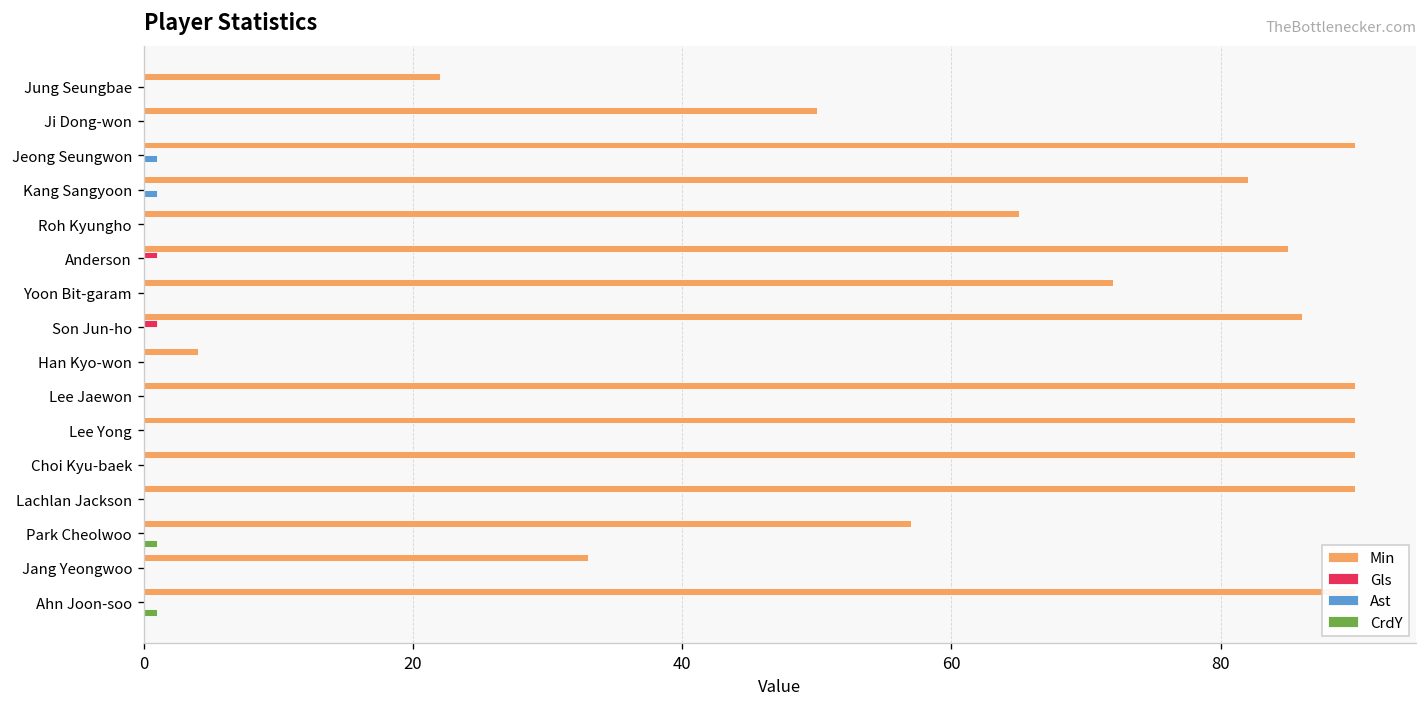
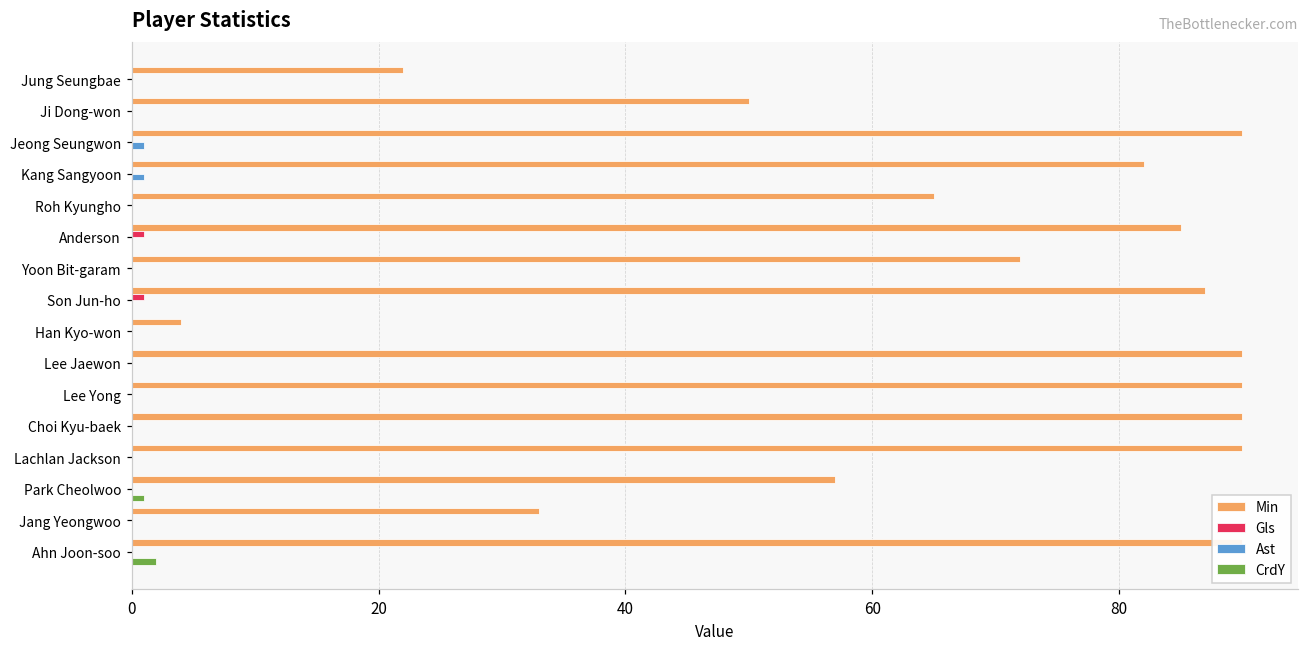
  {
    "Min": {
      "Jung Seungbae": 22,
      "Ji Dong-won": 50,
      "Jeong Seungwon": 90,
      "Kang Sangyoon": 82,
      "Roh Kyungho": 65,
      "Anderson": 85,
      "Yoon Bit-garam": 72,
-     "Son Jun-ho": 86,
+     "Son Jun-ho": 87,
      "Han Kyo-won": 4,
      "Lee Jaewon": 90,
      "Lee Yong": 90,
      "Choi Kyu-baek": 90,
      "Lachlan Jackson": 90,
      "Park Cheolwoo": 57,
      "Jang Yeongwoo": 33
    },
    "Gls": {
      "Jung Seungbae": 0,
      "Ji Dong-won": 0,
      "Jeong Seungwon": 0,
      "Kang Sangyoon": 0,
      "Roh Kyungho": 0,
      "Anderson": 1,
      "Yoon Bit-garam": 0,
      "Son Jun-ho": 1,
      "Han Kyo-won": 0,
      "Lee Jaewon": 0,
      "Lee Yong": 0,
      "Choi Kyu-baek": 0,
      "Lachlan Jackson": 0,
      "Park Cheolwoo": 0,
      "Jang Yeongwoo": 0,
      "Ahn Joon-soo": 0
    },
    "Ast": {
      "Jung Seungbae": 0,
      "Ji Dong-won": 0,
      "Jeong Seungwon": 1,
      "Kang Sangyoon": 1,
      "Roh Kyungho": 0,
      "Anderson": 0,
      "Yoon Bit-garam": 0,
      "Son Jun-ho": 0,
      "Han Kyo-won": 0,
      "Lee Jaewon": 0,
      "Lee Yong": 0,
      "Choi Kyu-baek": 0,
      "Lachlan Jackson": 0,
      "Park Cheolwoo": 0,
      "Jang Yeongwoo": 0,
      "Ahn Joon-soo": 0
    },
    "CrdY": {
      "Jung Seungbae": 0,
      "Ji Dong-won": 0,
      "Jeong Seungwon": 0,
      "Kang Sangyoon": 0,
      "Roh Kyungho": 0,
      "Anderson": 0,
      "Yoon Bit-garam": 0,
      "Son Jun-ho": 0,
      "Han Kyo-won": 0,
      "Lee Jaewon": 0,
      "Lee Yong": 0,
      "Choi Kyu-baek": 0,
      "Lachlan Jackson": 0,
      "Park Cheolwoo": 1,
      "Jang Yeongwoo": 0,
-     "Ahn Joon-soo": 1
+     "Ahn Joon-soo": 2
    }
  }
